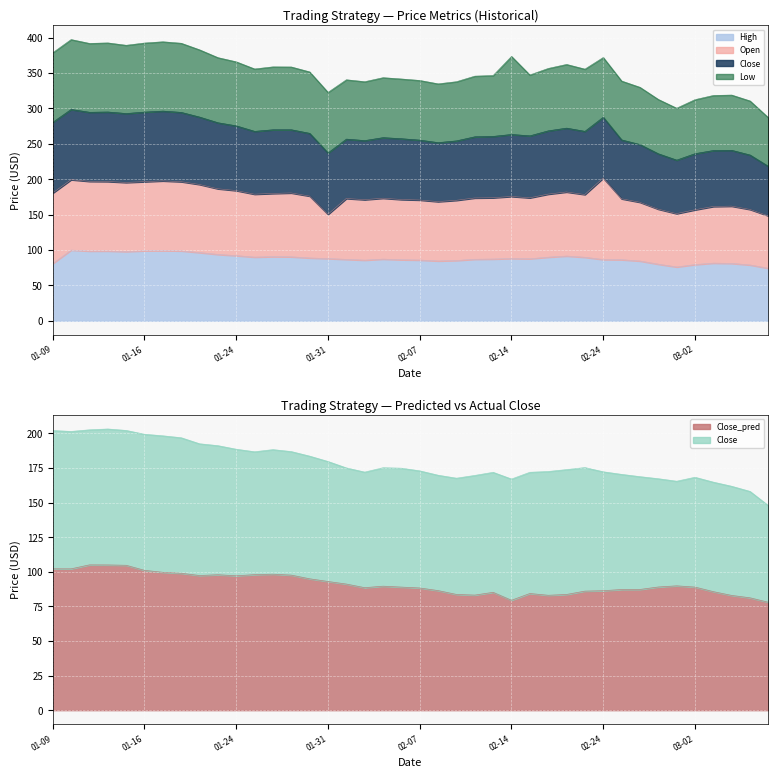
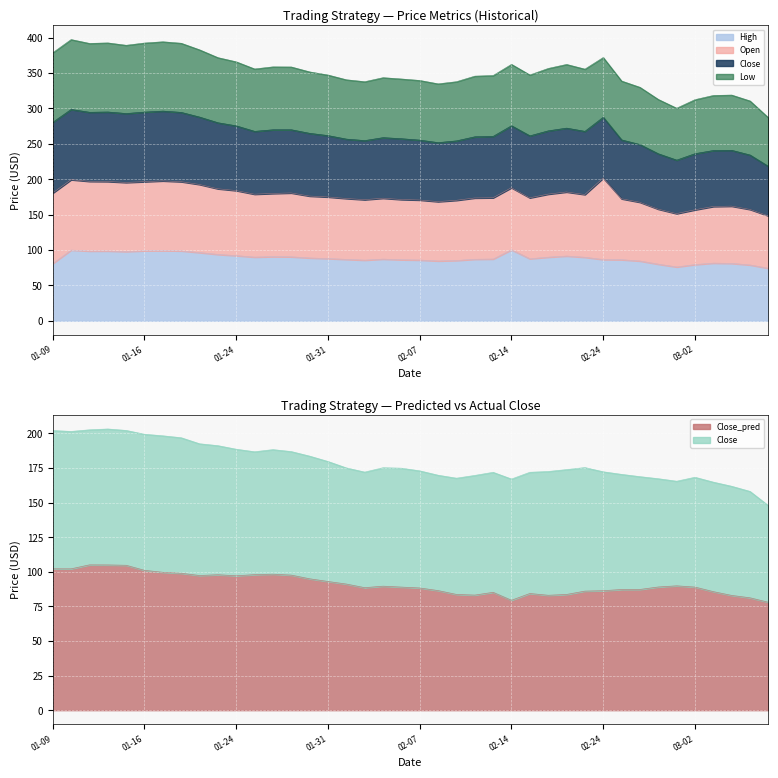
  {
    "Trading Strategy — Price Metrics (Historical)": {
      "High": {
        "01-09": 80,
        "01-16": 100,
        "01-24": 90,
        "01-31": 90,
        "02-07": 90,
-       "02-14": 90,
+       "02-14": 100,
        "02-24": 90,
        "03-02": 80
      },
      "Open": {
        "01-09": 100,
        "01-16": 100,
        "01-24": 90,
-       "01-31": 60,
+       "01-31": 90,
        "02-07": 80,
        "02-14": 90,
        "02-24": 120,
        "03-02": 80
      },
      "Low": {
        "01-09": 100,
        "01-16": 100,
        "01-24": 90,
        "01-31": 90,
        "02-07": 80,
-       "02-14": 110,
+       "02-14": 90,
        "02-24": 80,
        "03-02": 80
      }
    },
    "Trading Strategy — Predicted vs Actual Close": {
      "Close_pred": {
        "01-09": 102,
        "01-16": 101,
        "01-24": 97,
        "01-31": 93,
        "02-07": 88,
        "02-14": 79,
        "02-24": 86,
        "03-02": 89
      }
    }
  }
